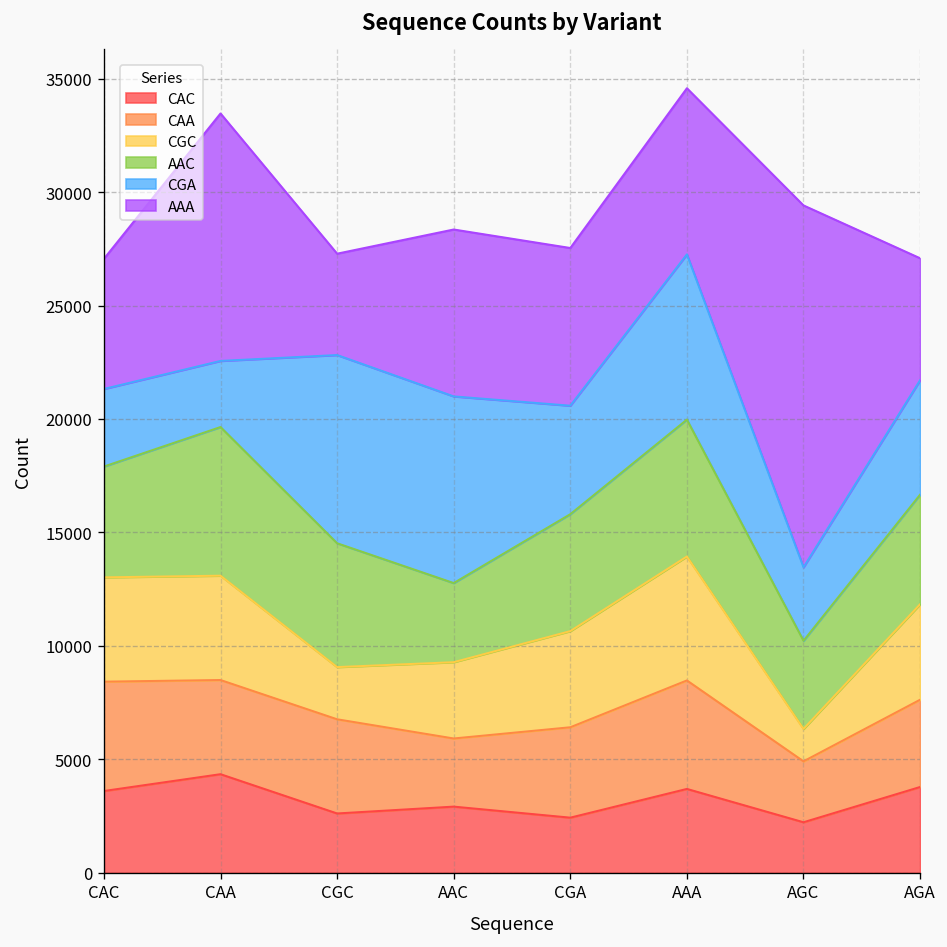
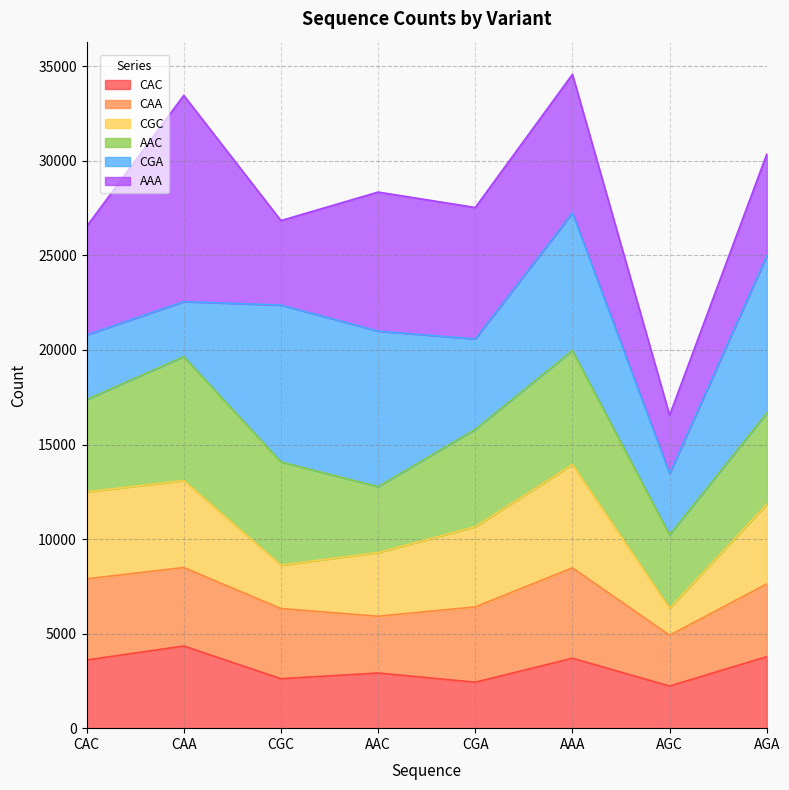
  {
    "CAC": {
      "CAC": 3600,
      "CAA": 4300,
      "CGC": 2600,
      "AAC": 2900,
      "CGA": 2400,
      "AAA": 3700,
      "AGC": 2200,
      "AGA": 3800
    },
    "CAA": {
-     "CAC": 4800,
+     "CAC": 4300,
      "CAA": 4200,
-     "CGC": 4200,
+     "CGC": 3700,
      "AAC": 3000,
      "CGA": 4000,
      "AAA": 4800,
      "AGC": 2700,
      "AGA": 3800
    },
    "CGC": {
      "CAC": 4600,
      "CAA": 4600,
      "CGC": 2300,
      "AAC": 3400,
      "CGA": 4200,
      "AAA": 5500,
      "AGC": 1400,
      "AGA": 4200
    },
    "AAC": {
      "CAC": 4900,
      "CAA": 6600,
      "CGC": 5500,
      "AAC": 3500,
      "CGA": 5200,
      "AAA": 6000,
      "AGC": 3900,
      "AGA": 4800
    },
    "CGA": {
      "CAC": 3400,
      "CAA": 2900,
      "CGC": 8300,
      "AAC": 8200,
      "CGA": 4800,
      "AAA": 7300,
      "AGC": 3200,
-     "AGA": 5000
+     "AGA": 8300
    },
    "AAA": {
      "CAC": 5700,
      "CAA": 10900,
      "CGC": 4500,
      "AAC": 7400,
      "CGA": 7000,
      "AAA": 7300,
-     "AGC": 15900,
+     "AGC": 3100,
      "AGA": 5400
    }
  }
